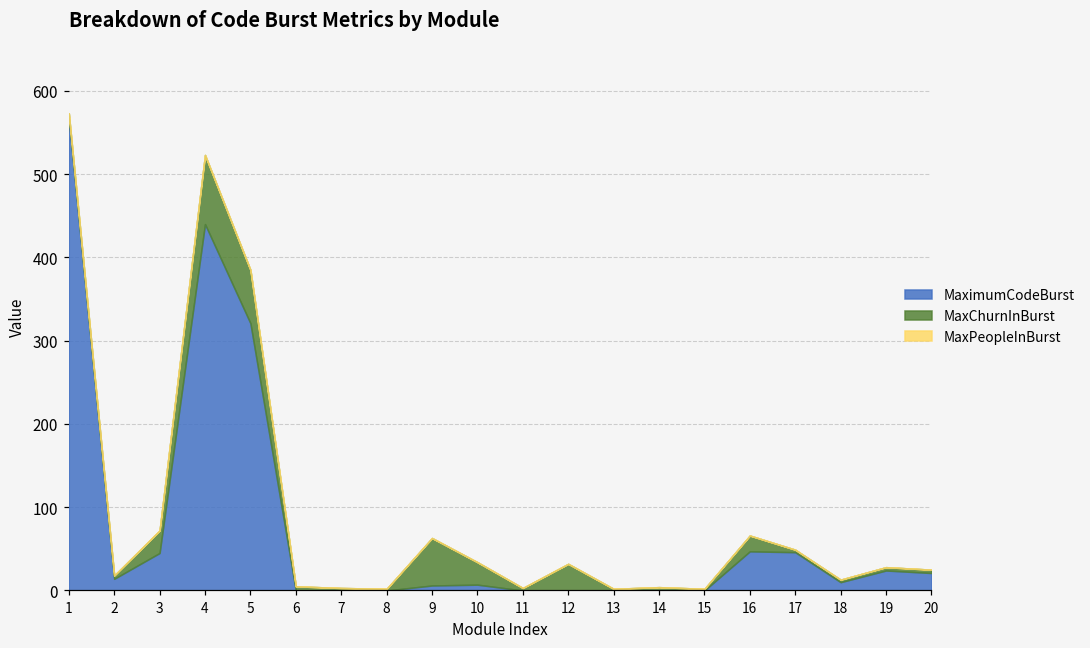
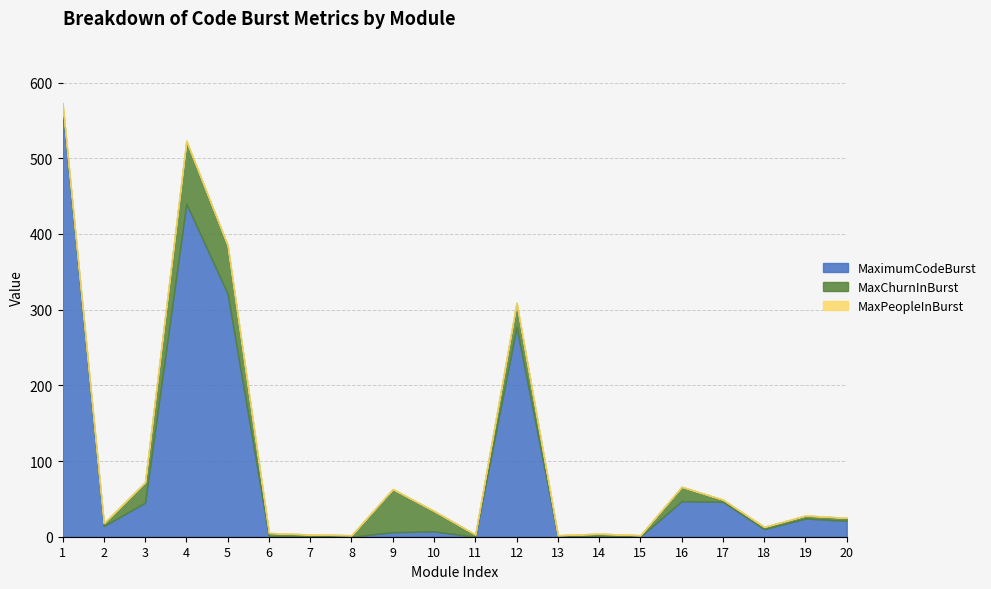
  {
    "MaximumCodeBurst": {
      "1": 570,
      "2": 10,
      "3": 50,
      "4": 440,
      "5": 320,
      "6": 0,
      "9": 10,
      "10": 10,
-     "12": 0,
+     "12": 280,
      "14": 0,
      "16": 50,
      "19": 20,
      "20": 20
    },
    "MaxPeopleInBurst": {
      "2": 0,
      "14": 0,
      "19": 0,
      "20": 0
    }
  }
